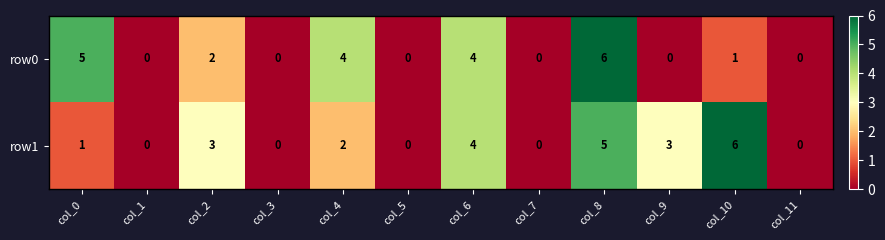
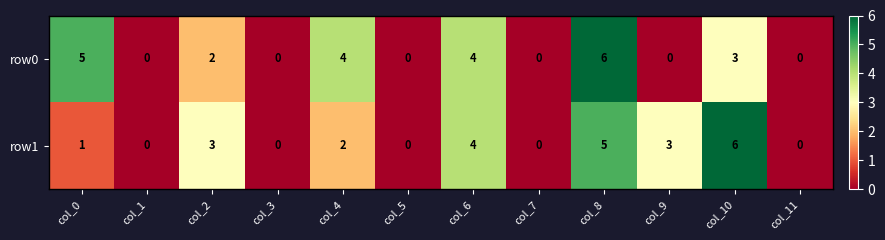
  {
    "row0": {
      "col_0": 5,
      "col_1": 0,
      "col_2": 2,
      "col_3": 0,
      "col_4": 4,
      "col_5": 0,
      "col_6": 4,
      "col_7": 0,
      "col_8": 6,
      "col_9": 0,
-     "col_10": 1,
+     "col_10": 3,
      "col_11": 0
    },
    "row1": {
      "col_0": 1,
      "col_1": 0,
      "col_2": 3,
      "col_3": 0,
      "col_4": 2,
      "col_5": 0,
      "col_6": 4,
      "col_7": 0,
      "col_8": 5,
      "col_9": 3,
      "col_10": 6,
      "col_11": 0
    }
  }
